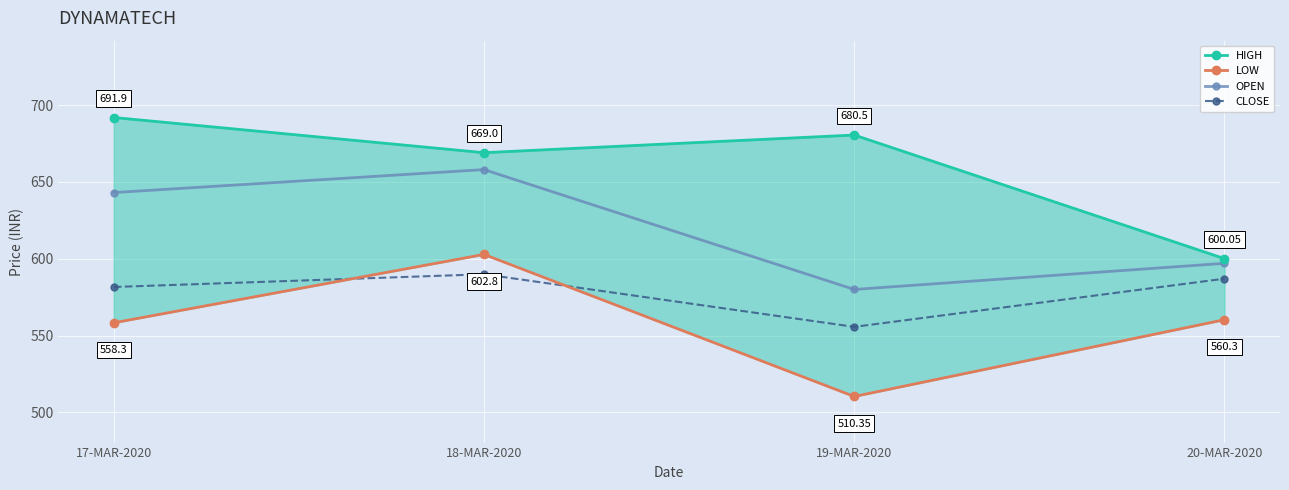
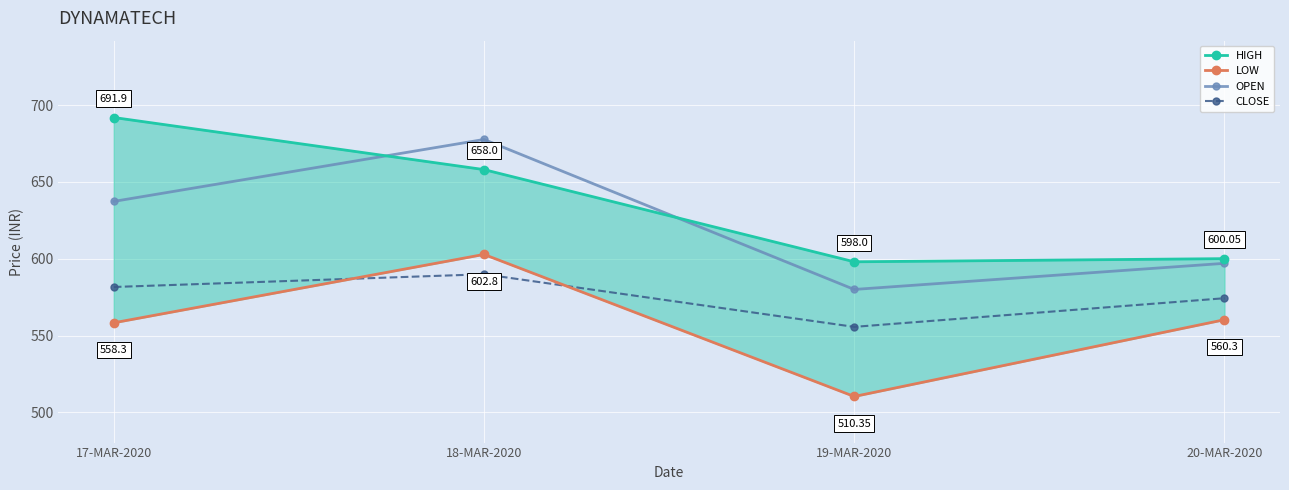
  {
    "HIGH": {
-     "18-MAR-2020": 669.0,
-     "19-MAR-2020": 680.5
+     "18-MAR-2020": 658.0,
+     "19-MAR-2020": 598.0
    },
    "OPEN": {
-     "17-MAR-2020": 643,
-     "18-MAR-2020": 658,
+     "17-MAR-2020": 637,
+     "18-MAR-2020": 678,
      "19-MAR-2020": 580,
      "20-MAR-2020": 597
    },
    "CLOSE": {
      "17-MAR-2020": 582,
      "19-MAR-2020": 556,
-     "20-MAR-2020": 587
+     "20-MAR-2020": 574
    }
  }
